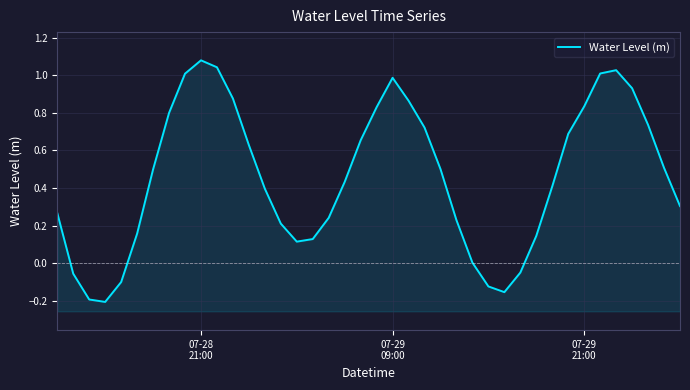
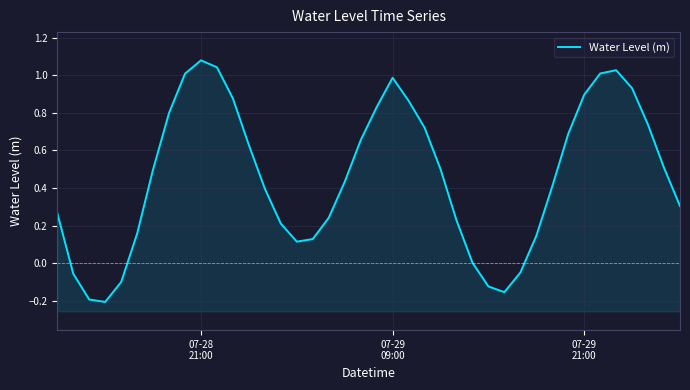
  {
    "07-28 21:00": 1.08,
    "07-29 09:00": 0.99,
-   "07-29 21:00": 0.83
+   "07-29 21:00": 0.90
  }
